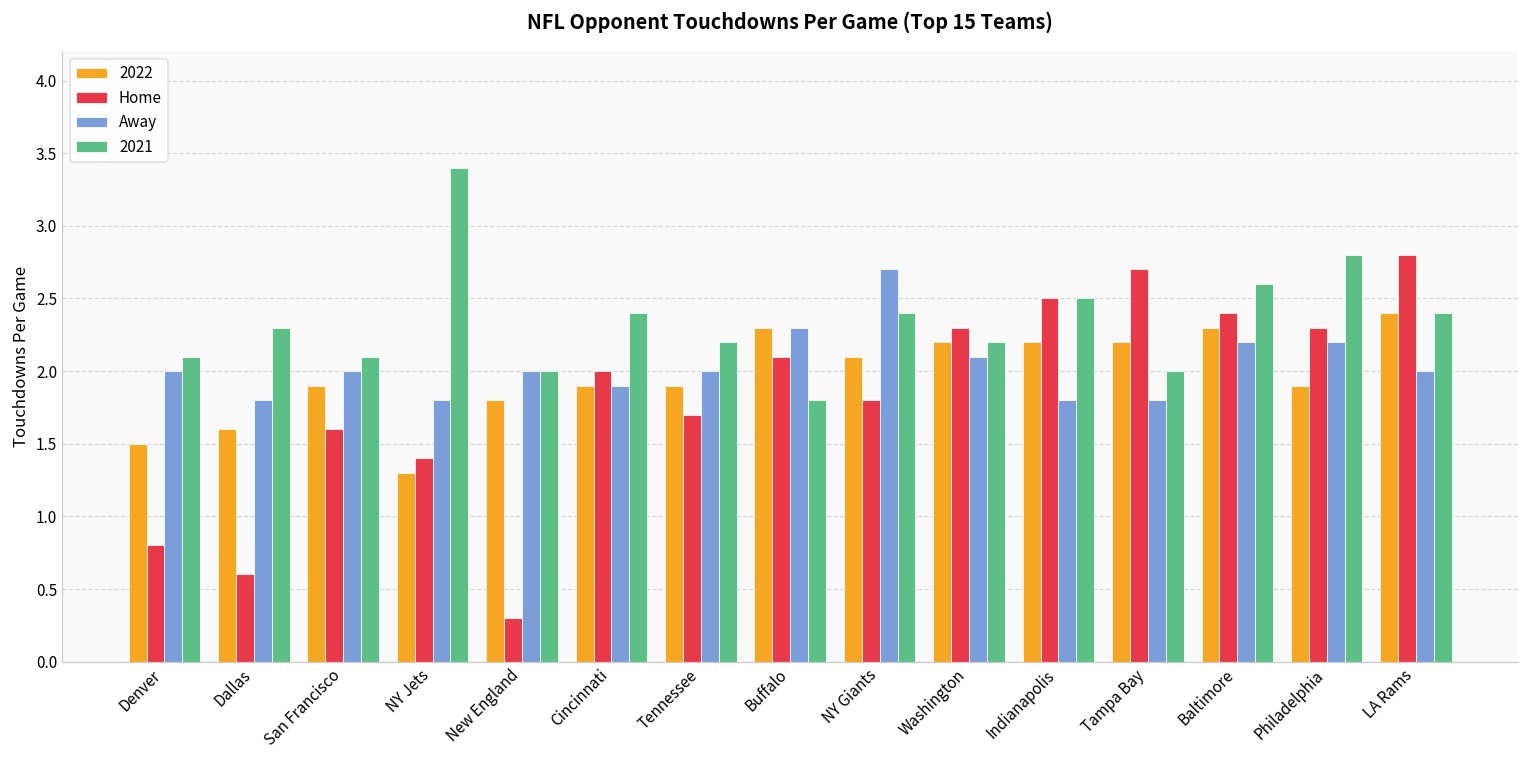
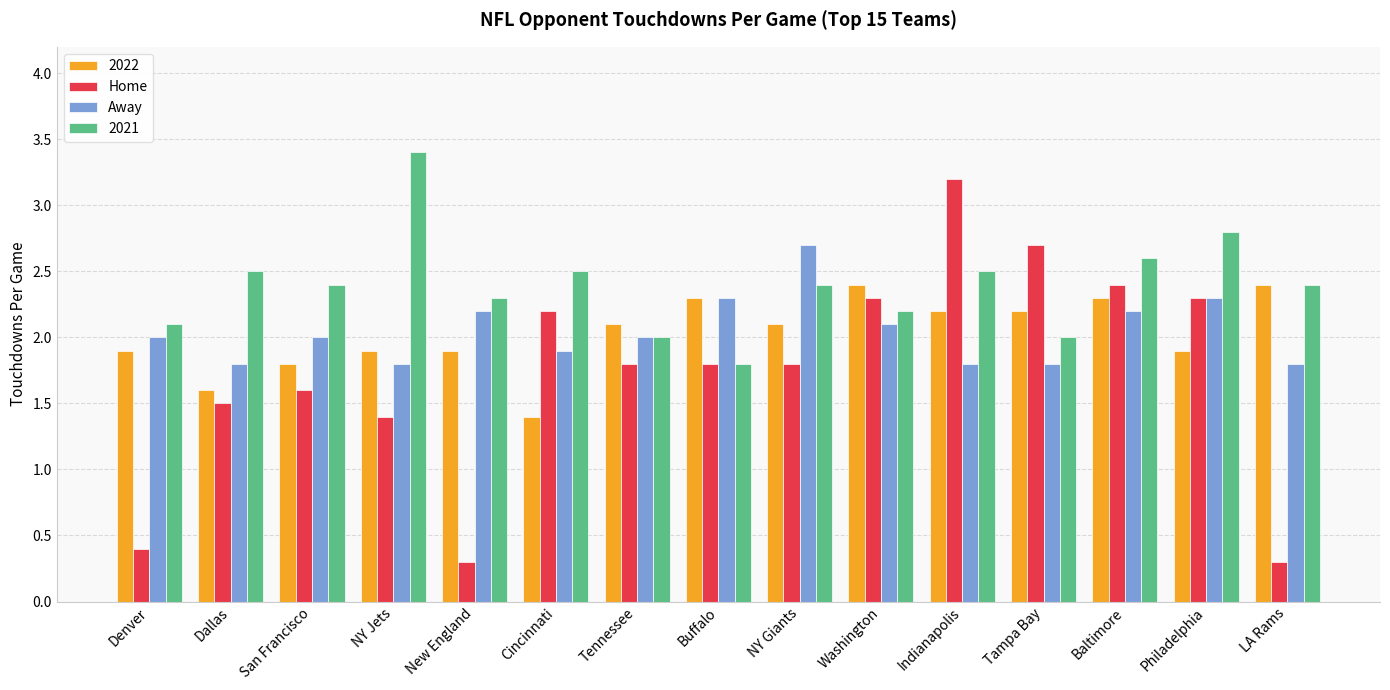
  {
    "2022": {
-     "Denver": 1.5,
+     "Denver": 1.9,
      "Dallas": 1.6,
-     "San Francisco": 1.9,
-     "NY Jets": 1.3,
-     "New England": 1.8,
-     "Cincinnati": 1.9,
-     "Tennessee": 1.9,
+     "San Francisco": 1.8,
+     "NY Jets": 1.9,
+     "New England": 1.9,
+     "Cincinnati": 1.4,
+     "Tennessee": 2.1,
      "Buffalo": 2.3,
      "NY Giants": 2.1,
-     "Washington": 2.2,
+     "Washington": 2.4,
      "Indianapolis": 2.2,
      "Tampa Bay": 2.2,
      "Baltimore": 2.3,
      "Philadelphia": 1.9,
      "LA Rams": 2.4
    },
    "Home": {
-     "Denver": 0.8,
-     "Dallas": 0.6,
+     "Denver": 0.4,
+     "Dallas": 1.5,
      "San Francisco": 1.6,
      "NY Jets": 1.4,
      "New England": 0.3,
-     "Cincinnati": 2.0,
-     "Tennessee": 1.7,
-     "Buffalo": 2.1,
+     "Cincinnati": 2.2,
+     "Tennessee": 1.8,
+     "Buffalo": 1.8,
      "NY Giants": 1.8,
      "Washington": 2.3,
-     "Indianapolis": 2.5,
+     "Indianapolis": 3.2,
      "Tampa Bay": 2.7,
      "Baltimore": 2.4,
      "Philadelphia": 2.3,
-     "LA Rams": 2.8
+     "LA Rams": 0.3
    },
    "Away": {
      "Denver": 2.0,
      "Dallas": 1.8,
      "San Francisco": 2.0,
      "NY Jets": 1.8,
-     "New England": 2.0,
+     "New England": 2.2,
      "Cincinnati": 1.9,
      "Tennessee": 2.0,
      "Buffalo": 2.3,
      "NY Giants": 2.7,
      "Washington": 2.1,
      "Indianapolis": 1.8,
      "Tampa Bay": 1.8,
      "Baltimore": 2.2,
-     "Philadelphia": 2.2,
-     "LA Rams": 2.0
+     "Philadelphia": 2.3,
+     "LA Rams": 1.8
    },
    "2021": {
      "Denver": 2.1,
-     "Dallas": 2.3,
-     "San Francisco": 2.1,
+     "Dallas": 2.5,
+     "San Francisco": 2.4,
      "NY Jets": 3.4,
-     "New England": 2.0,
-     "Cincinnati": 2.4,
-     "Tennessee": 2.2,
+     "New England": 2.3,
+     "Cincinnati": 2.5,
+     "Tennessee": 2.0,
      "Buffalo": 1.8,
      "NY Giants": 2.4,
      "Washington": 2.2,
      "Indianapolis": 2.5,
      "Tampa Bay": 2.0,
      "Baltimore": 2.6,
      "Philadelphia": 2.8,
      "LA Rams": 2.4
    }
  }
